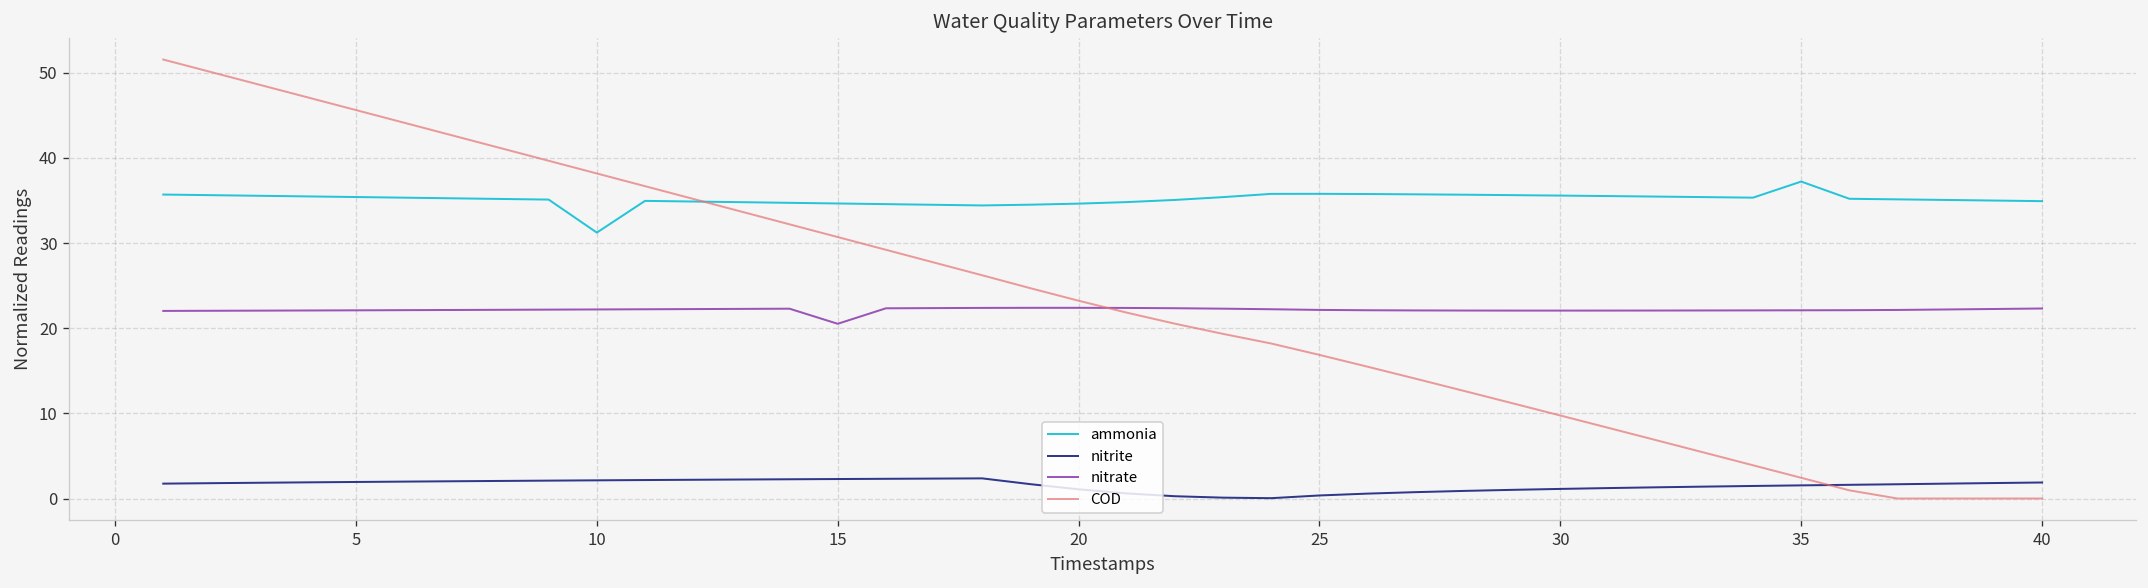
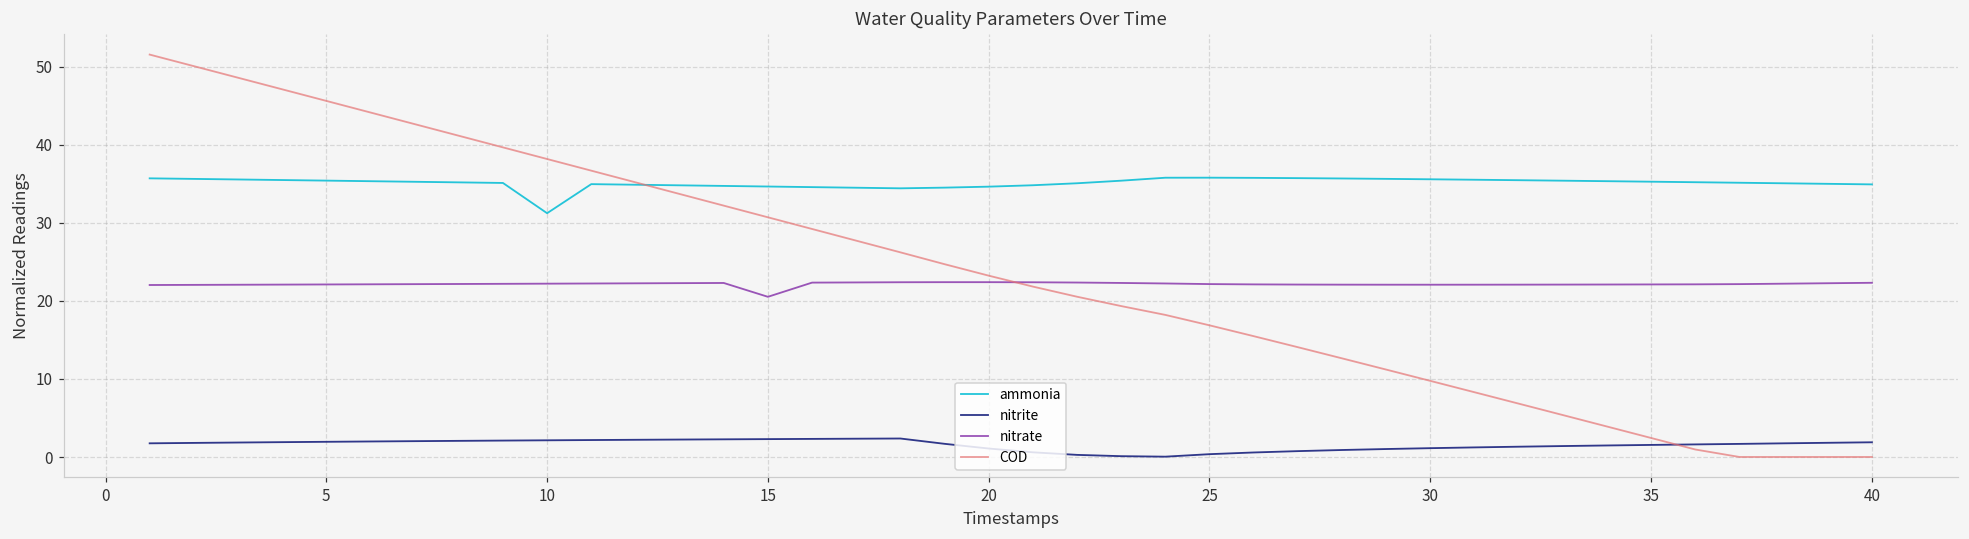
  {
    "ammonia": {
      "5": 35,
      "10": 31,
      "15": 35,
      "20": 35,
      "25": 36,
      "30": 36,
-     "35": 37,
+     "35": 35,
      "40": 35
    },
    "nitrite": {
      "5": 2,
      "10": 2,
      "15": 2,
      "25": 0,
      "30": 1,
      "35": 2,
      "40": 2
    },
    "nitrate": {
      "5": 22,
      "10": 22,
      "15": 21,
      "20": 22,
      "25": 22,
      "30": 22,
      "35": 22,
      "40": 22
    },
    "COD": {
      "5": 46,
      "10": 38,
      "15": 31,
      "20": 23,
      "25": 17,
      "30": 10,
      "35": 2,
      "40": 0
    }
  }
